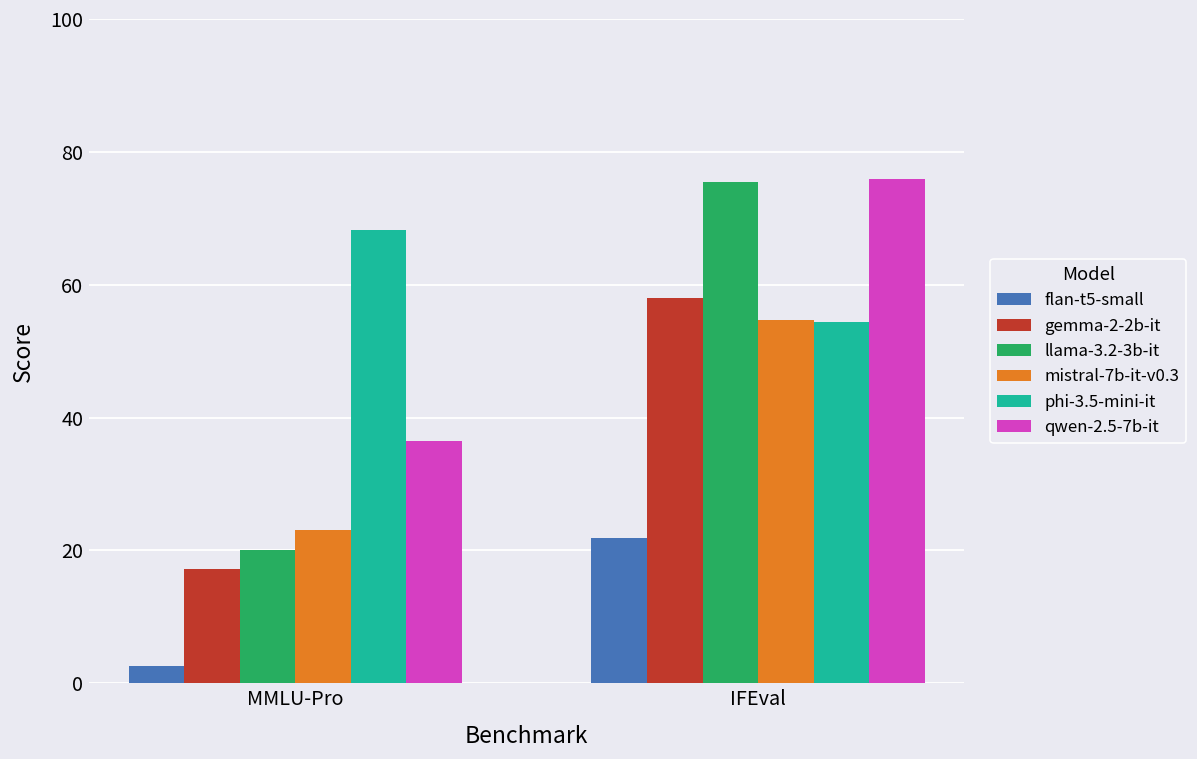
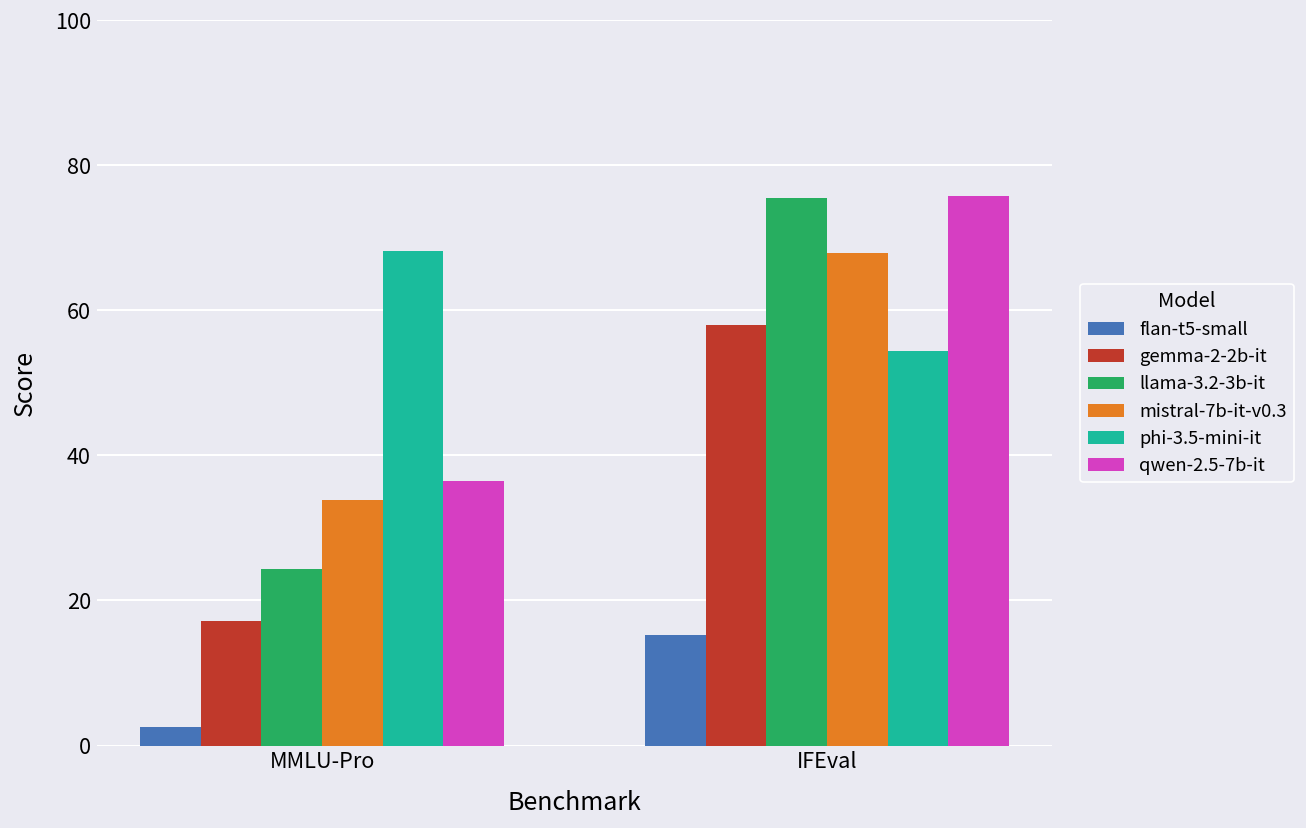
  {
    "flan-t5-small": {
      "MMLU-Pro": 3,
-     "IFEval": 22
+     "IFEval": 15
    },
    "gemma-2-2b-it": {
      "MMLU-Pro": 17,
      "IFEval": 58
    },
    "llama-3.2-3b-it": {
-     "MMLU-Pro": 20,
+     "MMLU-Pro": 24,
      "IFEval": 75
    },
    "mistral-7b-it-v0.3": {
-     "MMLU-Pro": 23,
-     "IFEval": 55
+     "MMLU-Pro": 34,
+     "IFEval": 68
    },
    "phi-3.5-mini-it": {
      "MMLU-Pro": 68,
      "IFEval": 54
    },
    "qwen-2.5-7b-it": {
      "MMLU-Pro": 37,
      "IFEval": 76
    }
  }
